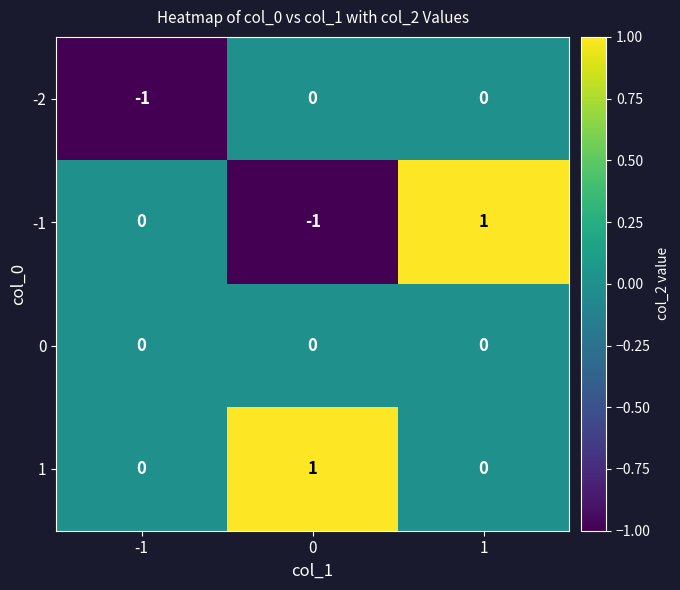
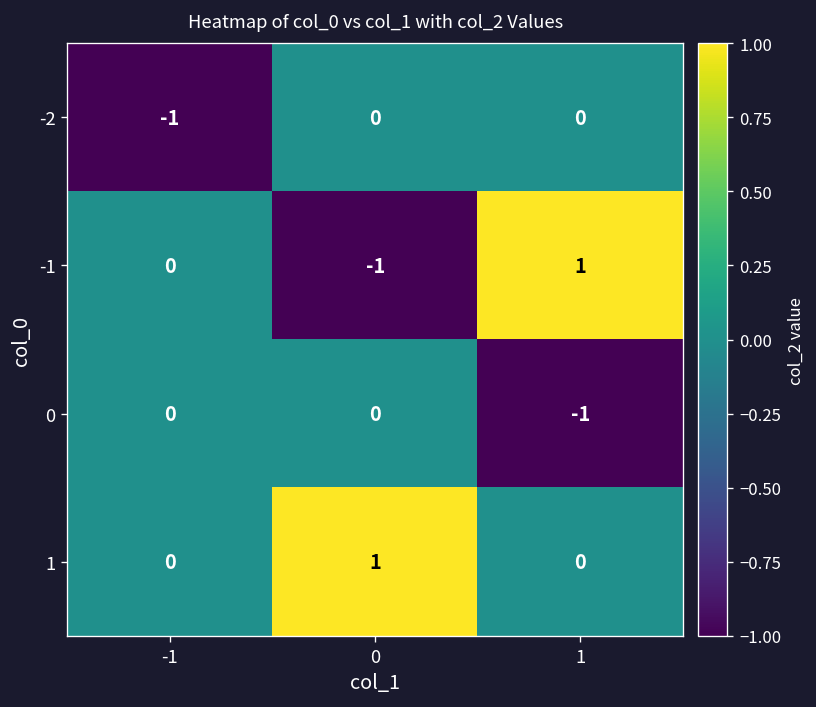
  {
    "-2": {
      "-1": -1,
      "0": 0,
      "1": 0
    },
    "-1": {
      "-1": 0,
      "0": -1,
      "1": 1
    },
    "0": {
      "-1": 0,
      "0": 0,
-     "1": 0
+     "1": -1
    },
    "1": {
      "-1": 0,
      "0": 1,
      "1": 0
    }
  }
